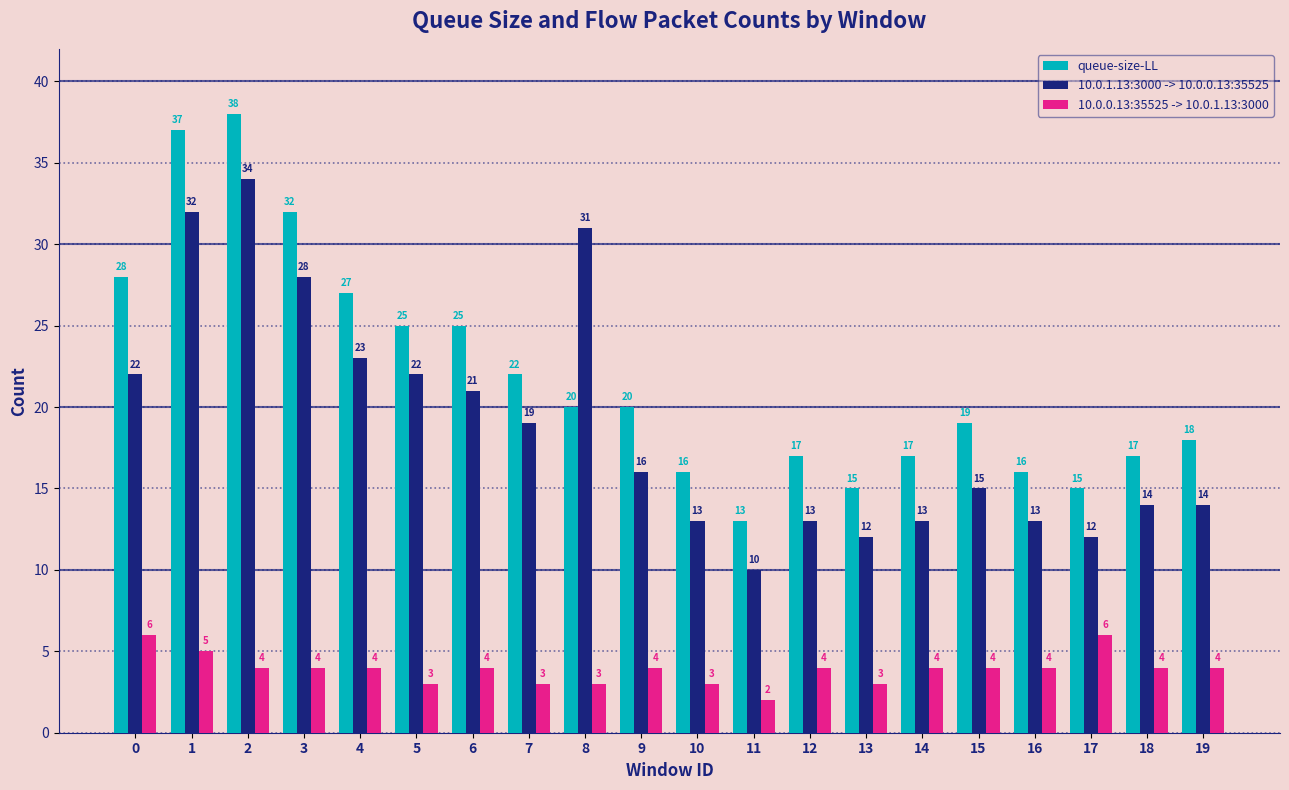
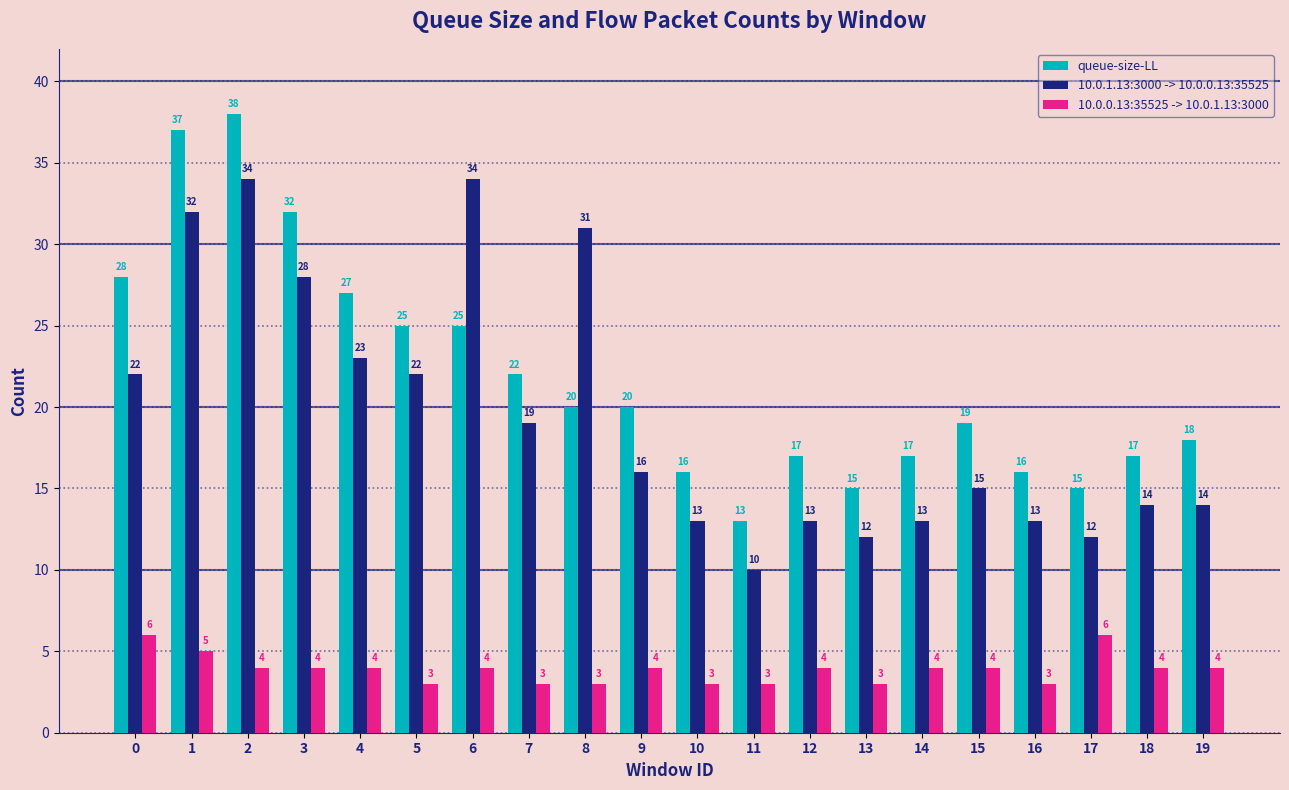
  {
    "queue-size-LL": {
      "0": 28,
      "1": 37,
      "2": 38,
      "3": 32,
      "4": 27,
      "5": 25,
      "6": 25,
      "7": 22,
      "8": 20,
      "9": 20,
      "10": 16,
      "11": 13,
      "12": 17,
      "13": 15,
      "14": 17,
      "15": 19,
      "16": 16,
      "17": 15,
      "18": 17,
      "19": 18
    },
    "10.0.1.13:3000 -> 10.0.0.13:35525": {
      "0": 22,
      "1": 32,
      "2": 34,
      "3": 28,
      "4": 23,
      "5": 22,
-     "6": 21,
+     "6": 34,
      "7": 19,
      "8": 31,
      "9": 16,
      "10": 13,
      "11": 10,
      "12": 13,
      "13": 12,
      "14": 13,
      "15": 15,
      "16": 13,
      "17": 12,
      "18": 14,
      "19": 14
    },
    "10.0.0.13:35525 -> 10.0.1.13:3000": {
      "0": 6,
      "1": 5,
      "2": 4,
      "3": 4,
      "4": 4,
      "5": 3,
      "6": 4,
      "7": 3,
      "8": 3,
      "9": 4,
      "10": 3,
-     "11": 2,
+     "11": 3,
      "12": 4,
      "13": 3,
      "14": 4,
      "15": 4,
-     "16": 4,
+     "16": 3,
      "17": 6,
      "18": 4,
      "19": 4
    }
  }
